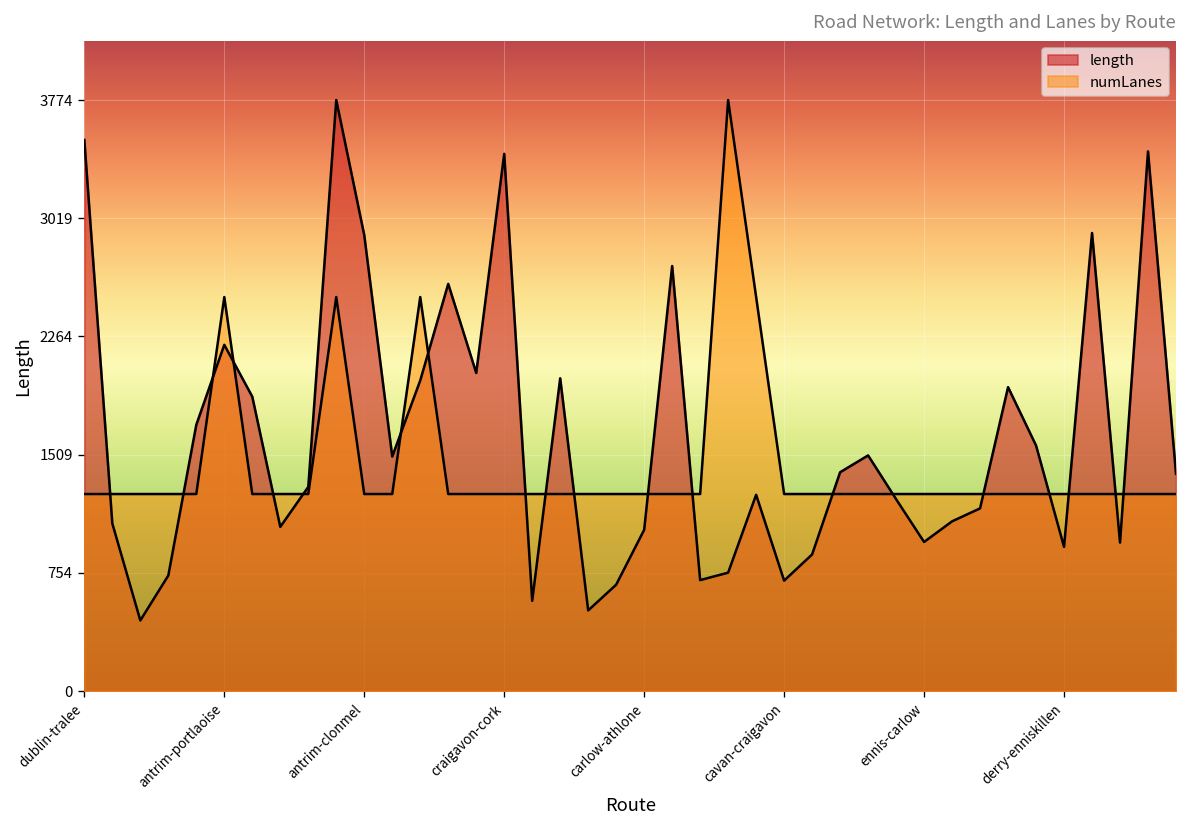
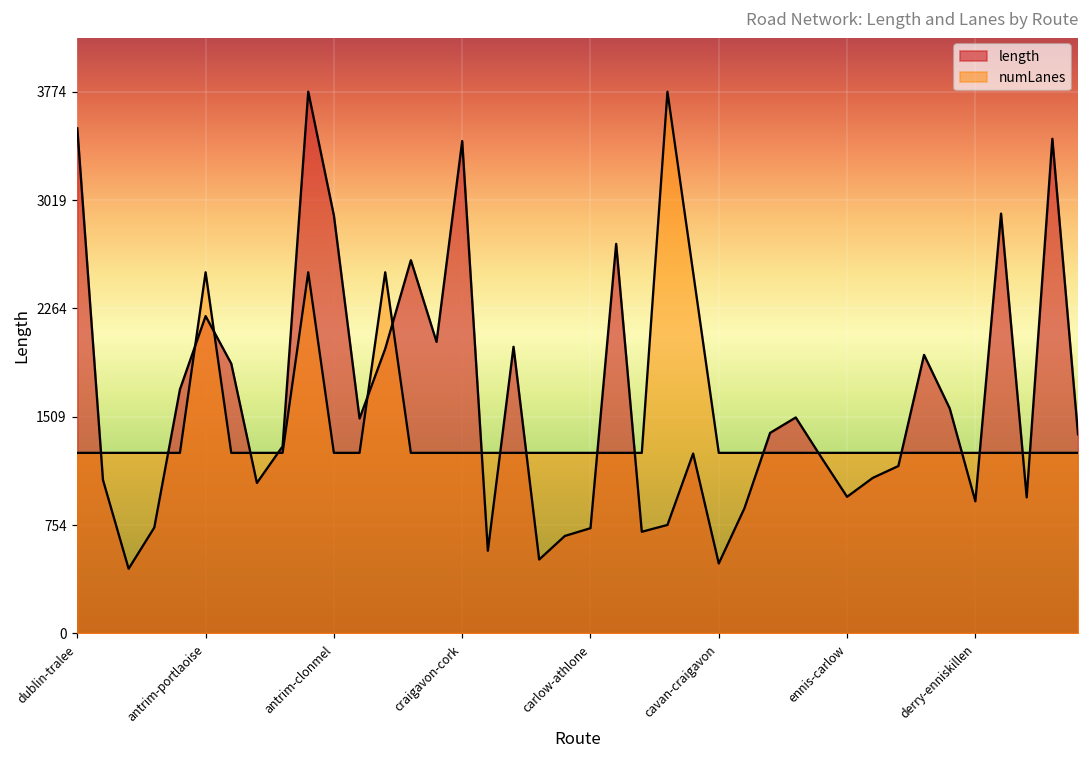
  {
    "length": {
      "dublin-tralee": 3520,
      "antrim-portlaoise": 2210,
      "antrim-clonmel": 2910,
      "craigavon-cork": 3430,
-     "carlow-athlone": 1030,
-     "cavan-craigavon": 710,
+     "carlow-athlone": 730,
+     "cavan-craigavon": 490,
      "ennis-carlow": 950,
      "derry-enniskillen": 920
    },
    "numLanes": {
      "dublin-tralee": 1260,
      "antrim-portlaoise": 2520,
      "antrim-clonmel": 1260,
      "craigavon-cork": 1260,
      "carlow-athlone": 1260,
      "cavan-craigavon": 1260,
      "ennis-carlow": 1260,
      "derry-enniskillen": 1260
    }
  }
